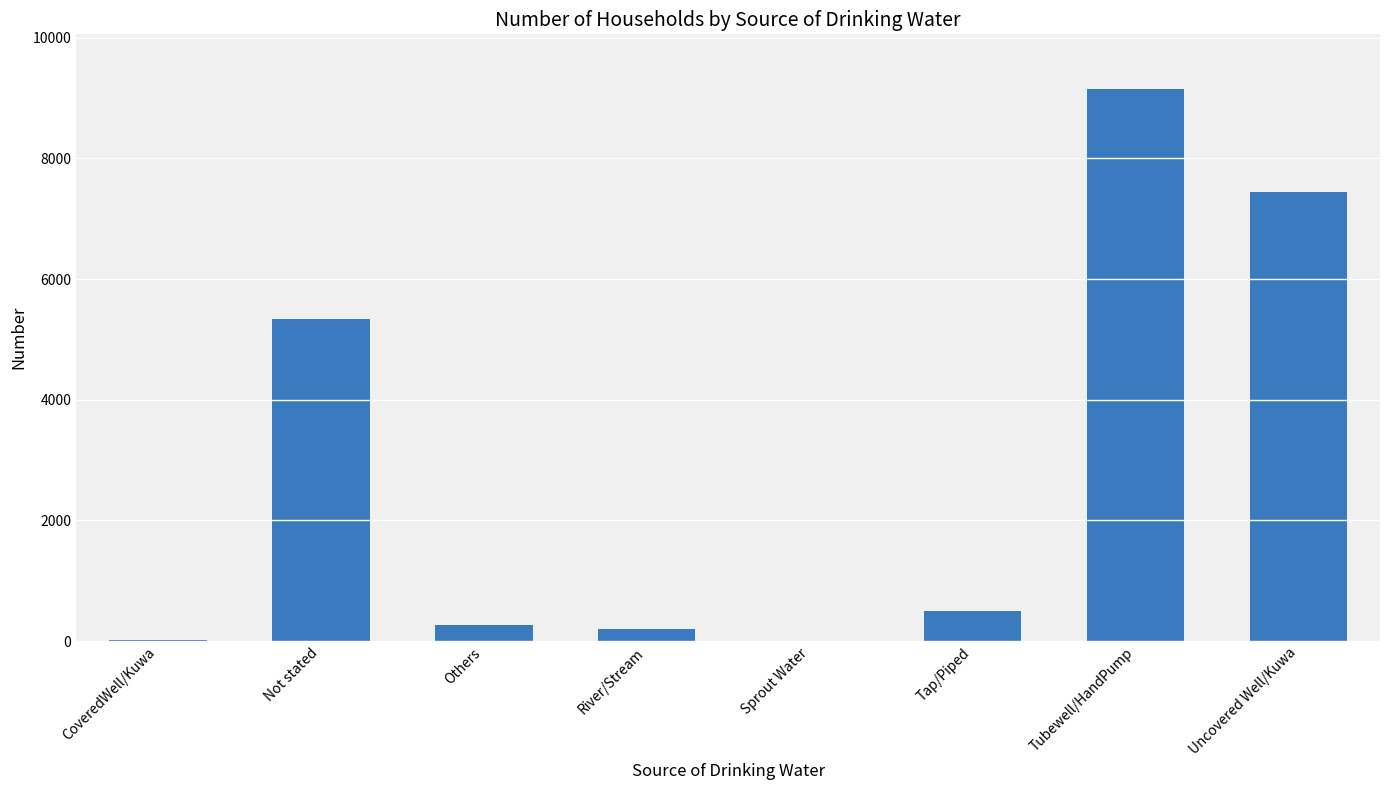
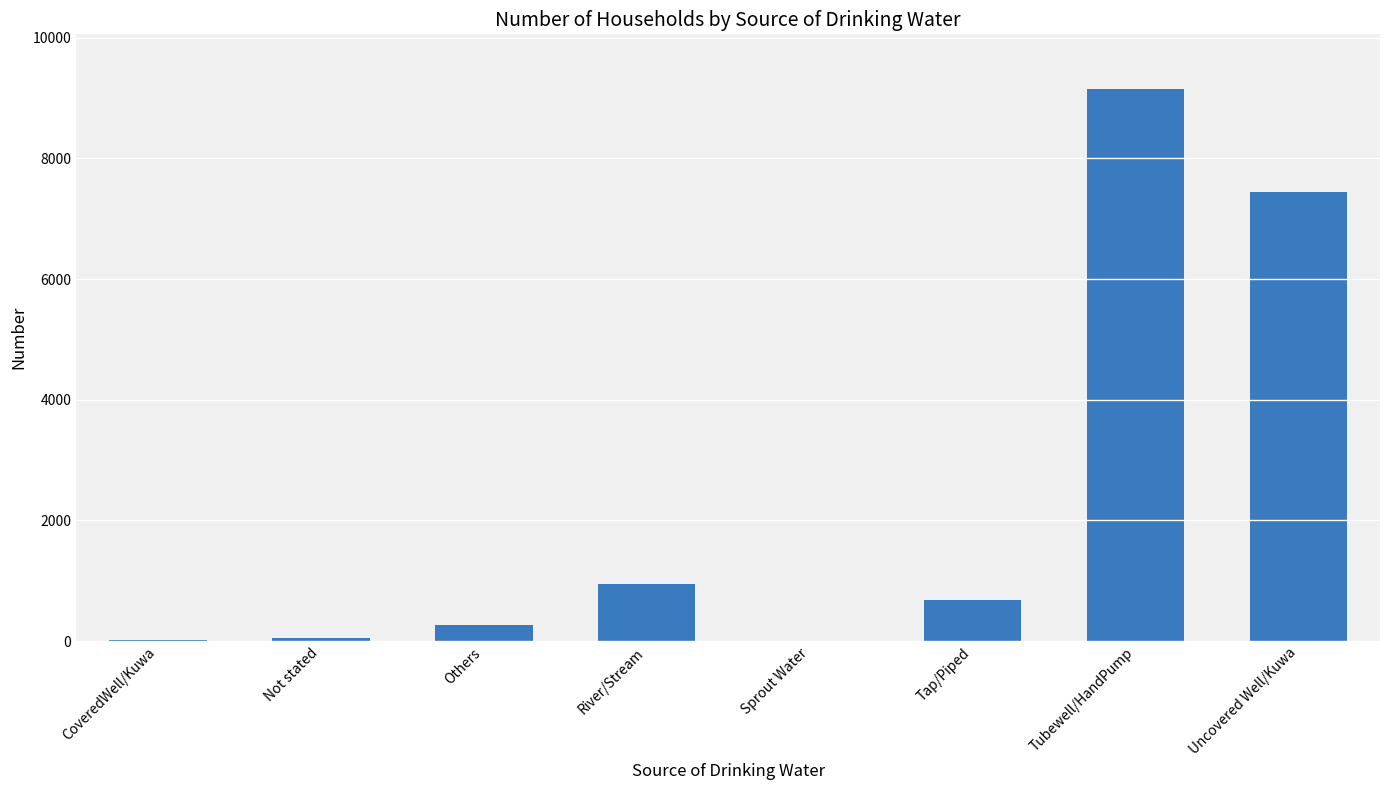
  {
-   "Not stated": 5300,
+   "Not stated": 0,
    "Others": 300,
-   "River/Stream": 200,
-   "Tap/Piped": 500,
+   "River/Stream": 900,
+   "Tap/Piped": 700,
    "Tubewell/HandPump": 9100,
    "Uncovered Well/Kuwa": 7500
  }
